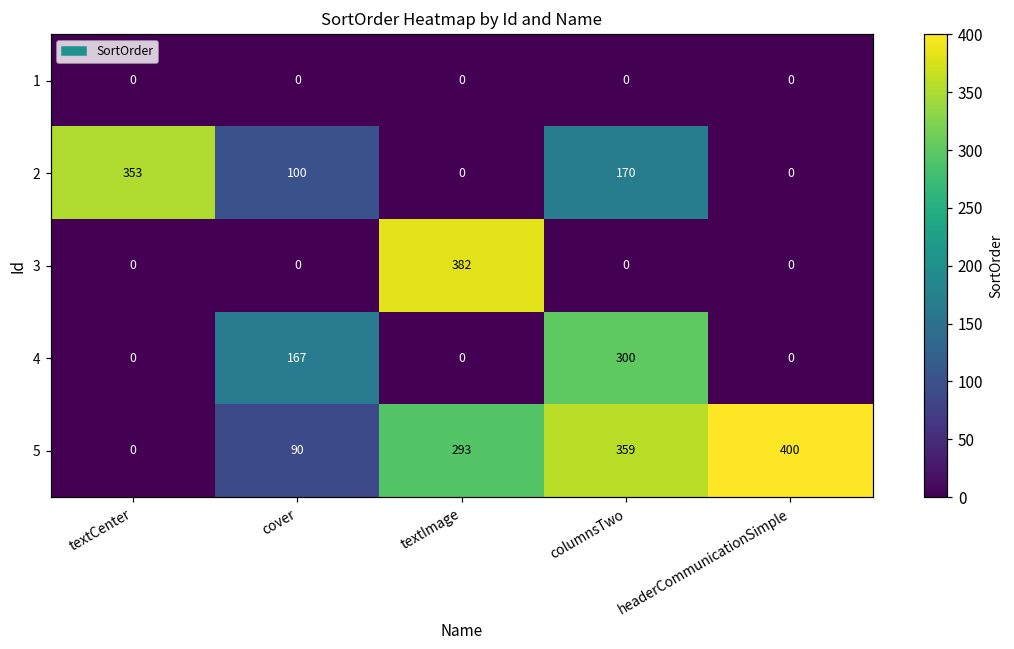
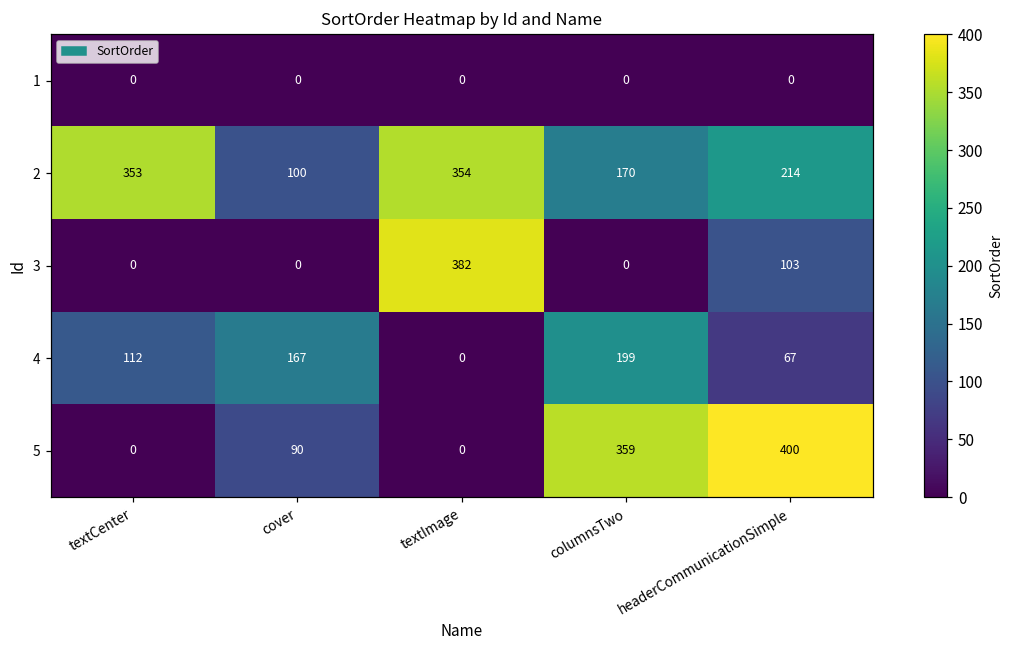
  {
    "1": {
      "textCenter": 0,
      "cover": 0,
      "textImage": 0,
      "columnsTwo": 0,
      "headerCommunicationSimple": 0
    },
    "2": {
      "textCenter": 353,
      "cover": 100,
-     "textImage": 0,
+     "textImage": 354,
      "columnsTwo": 170,
-     "headerCommunicationSimple": 0
+     "headerCommunicationSimple": 214
    },
    "3": {
      "textCenter": 0,
      "cover": 0,
      "textImage": 382,
      "columnsTwo": 0,
-     "headerCommunicationSimple": 0
+     "headerCommunicationSimple": 103
    },
    "4": {
-     "textCenter": 0,
+     "textCenter": 112,
      "cover": 167,
      "textImage": 0,
-     "columnsTwo": 300,
-     "headerCommunicationSimple": 0
+     "columnsTwo": 199,
+     "headerCommunicationSimple": 67
    },
    "5": {
      "textCenter": 0,
      "cover": 90,
-     "textImage": 293,
+     "textImage": 0,
      "columnsTwo": 359,
      "headerCommunicationSimple": 400
    }
  }
